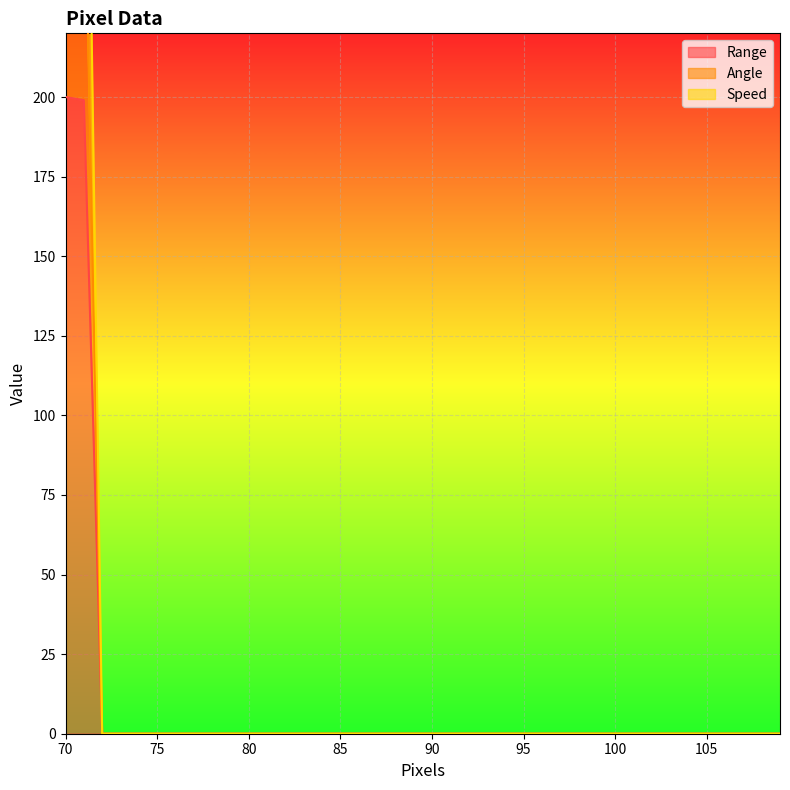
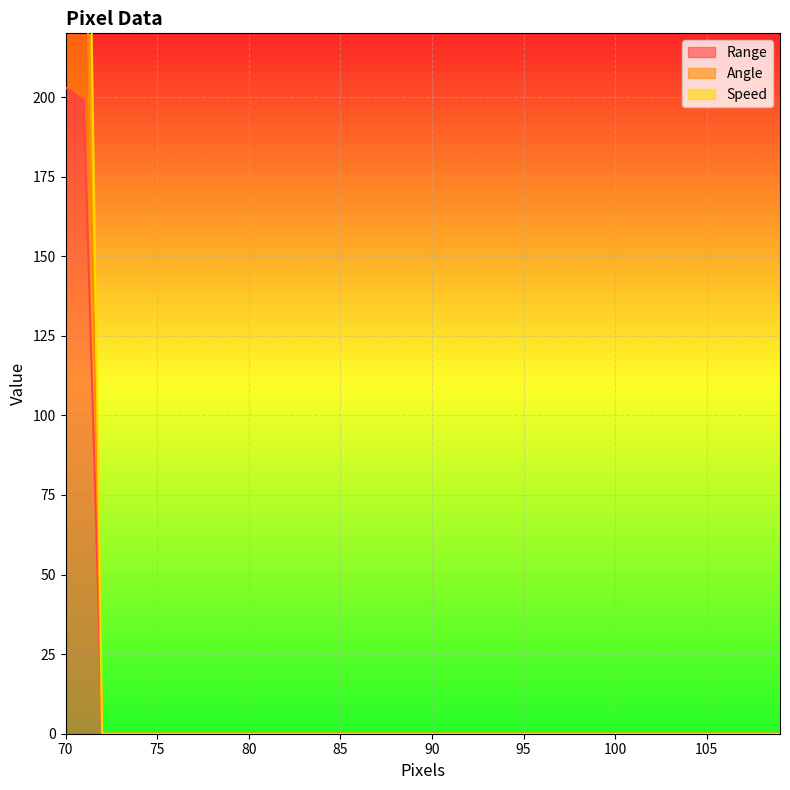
  {
    "Range": {
-     "70": 200
+     "70": 203
    }
  }
